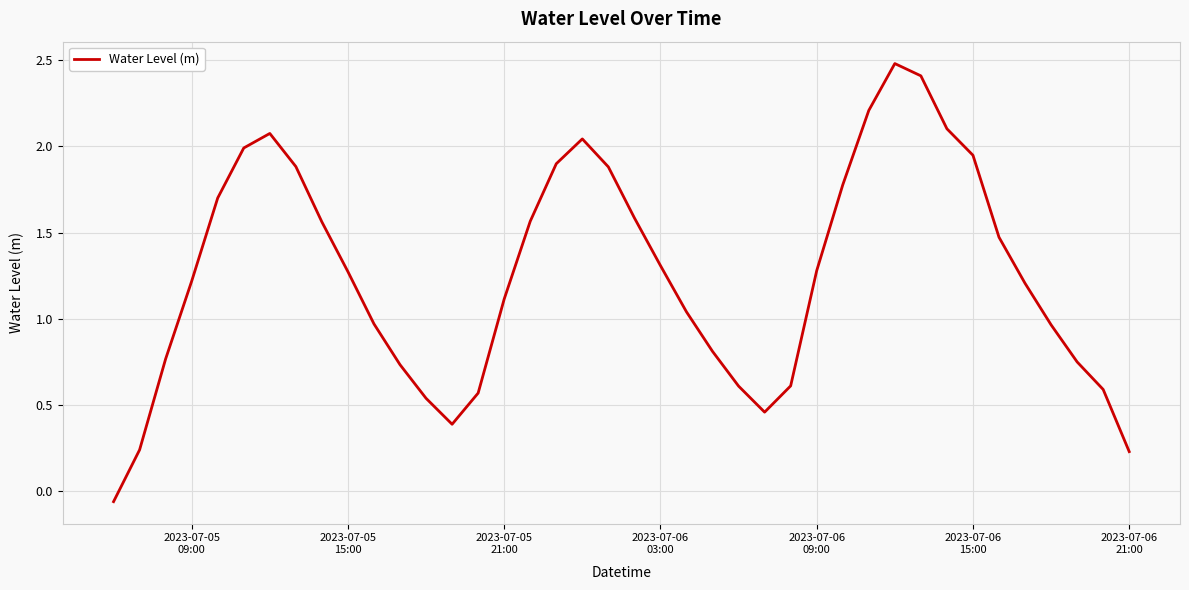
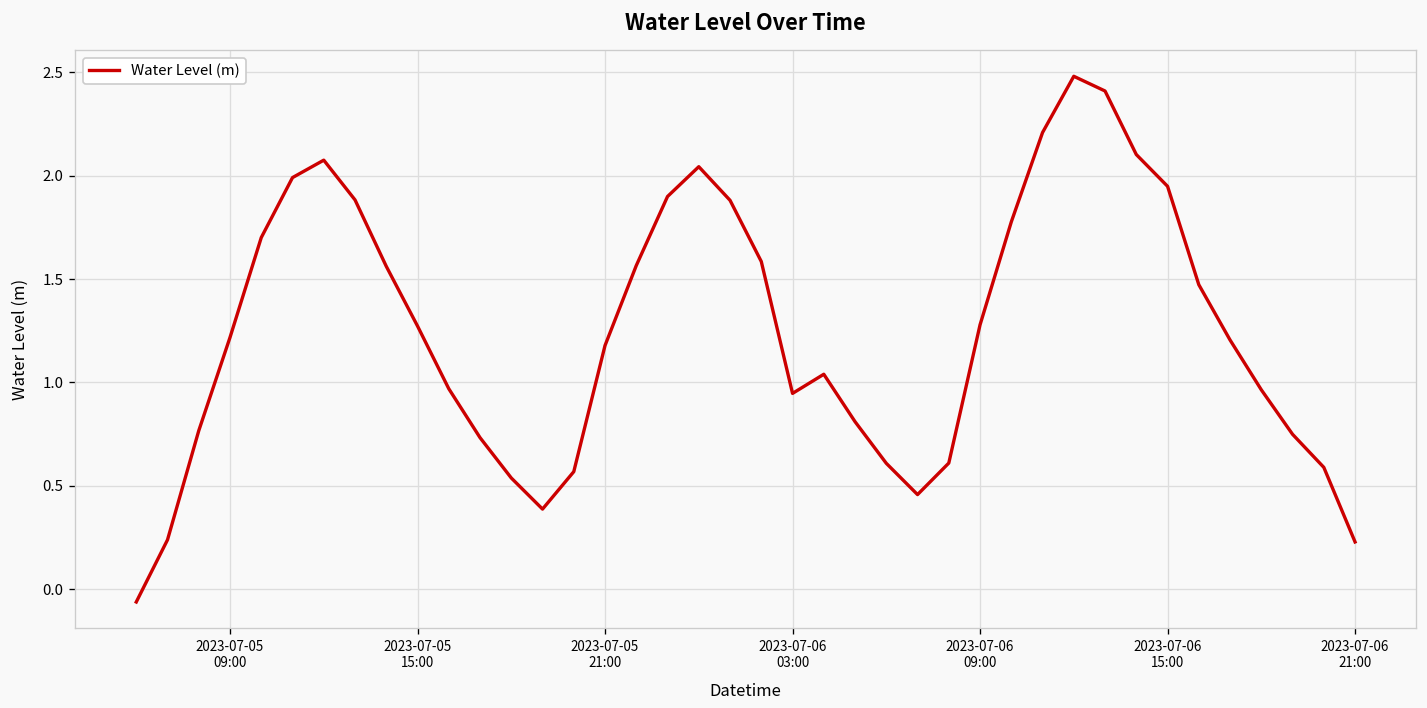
  {
    "2023-07-05 09:00": 1.22,
    "2023-07-05 15:00": 1.27,
-   "2023-07-05 21:00": 1.11,
-   "2023-07-06 03:00": 1.31,
+   "2023-07-05 21:00": 1.18,
+   "2023-07-06 03:00": 0.95,
    "2023-07-06 09:00": 1.28,
    "2023-07-06 15:00": 1.95,
    "2023-07-06 21:00": 0.23
  }
